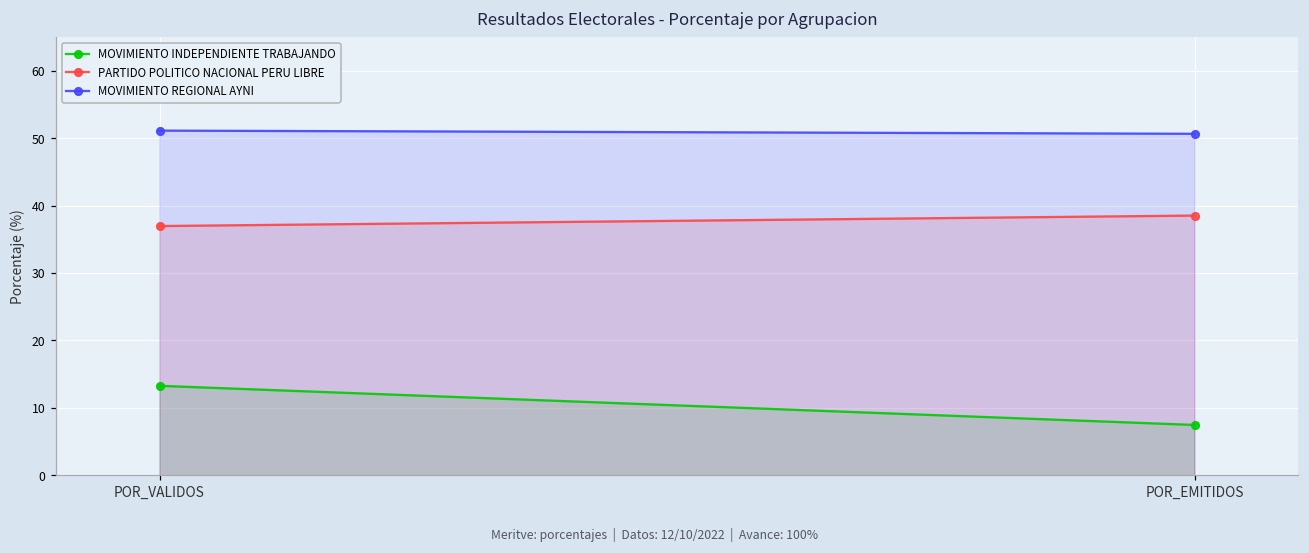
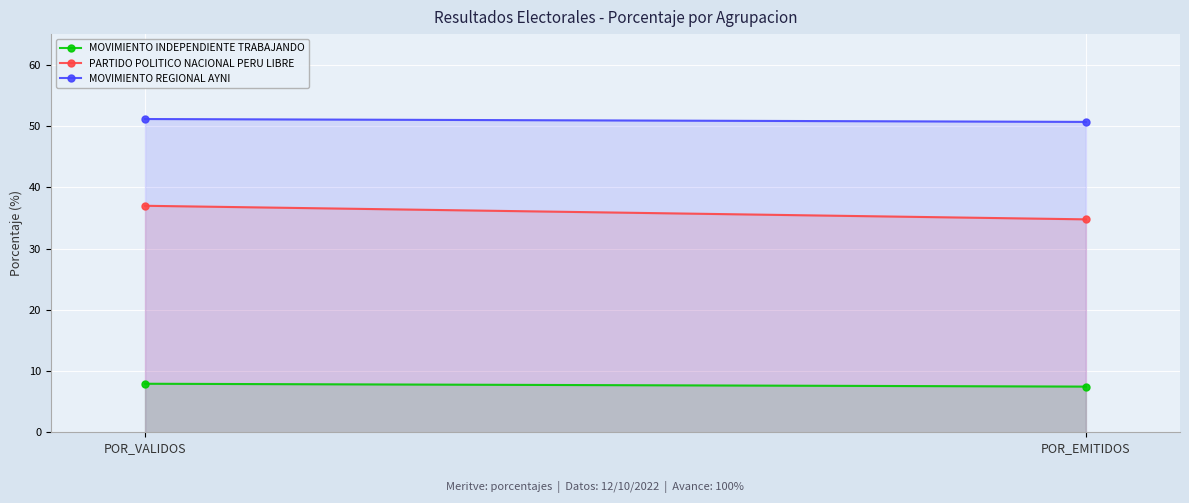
  {
    "MOVIMIENTO INDEPENDIENTE TRABAJANDO": {
-     "POR_VALIDOS": 13,
+     "POR_VALIDOS": 8,
      "POR_EMITIDOS": 7
    },
    "PARTIDO POLITICO NACIONAL PERU LIBRE": {
      "POR_VALIDOS": 37,
-     "POR_EMITIDOS": 39
+     "POR_EMITIDOS": 35
    },
    "MOVIMIENTO REGIONAL AYNI": {
      "POR_VALIDOS": 51,
      "POR_EMITIDOS": 51
    }
  }
